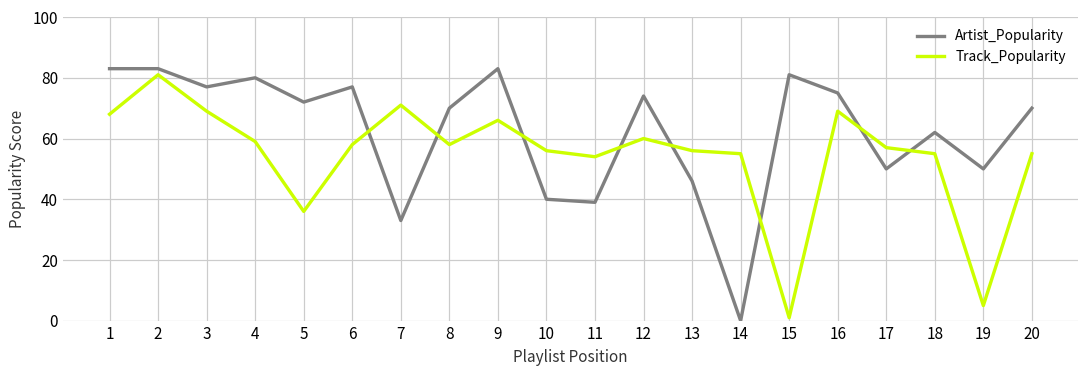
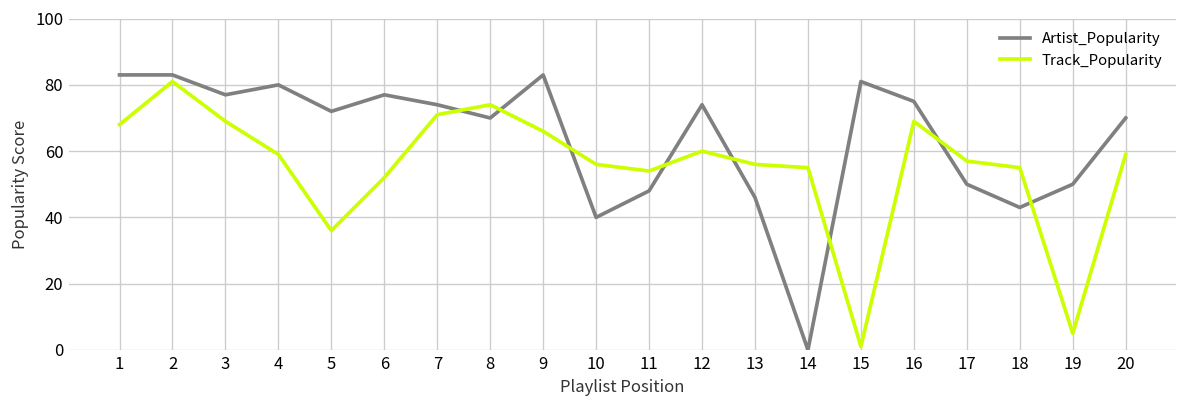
  {
    "Artist_Popularity": {
      "1": 83,
      "2": 83,
      "3": 77,
      "4": 80,
      "5": 72,
      "6": 77,
-     "7": 33,
+     "7": 74,
      "8": 70,
      "9": 83,
      "10": 40,
-     "11": 39,
+     "11": 48,
      "12": 74,
      "13": 46,
      "14": 0,
      "15": 81,
      "16": 75,
      "17": 50,
-     "18": 62,
+     "18": 43,
      "19": 50,
      "20": 70
    },
    "Track_Popularity": {
      "1": 68,
      "2": 81,
      "3": 69,
      "4": 59,
      "5": 36,
-     "6": 58,
+     "6": 52,
      "7": 71,
-     "8": 58,
+     "8": 74,
      "9": 66,
      "10": 56,
      "11": 54,
      "12": 60,
      "13": 56,
      "14": 55,
      "15": 1,
      "16": 69,
      "17": 57,
      "18": 55,
      "19": 5,
-     "20": 55
+     "20": 59
    }
  }
